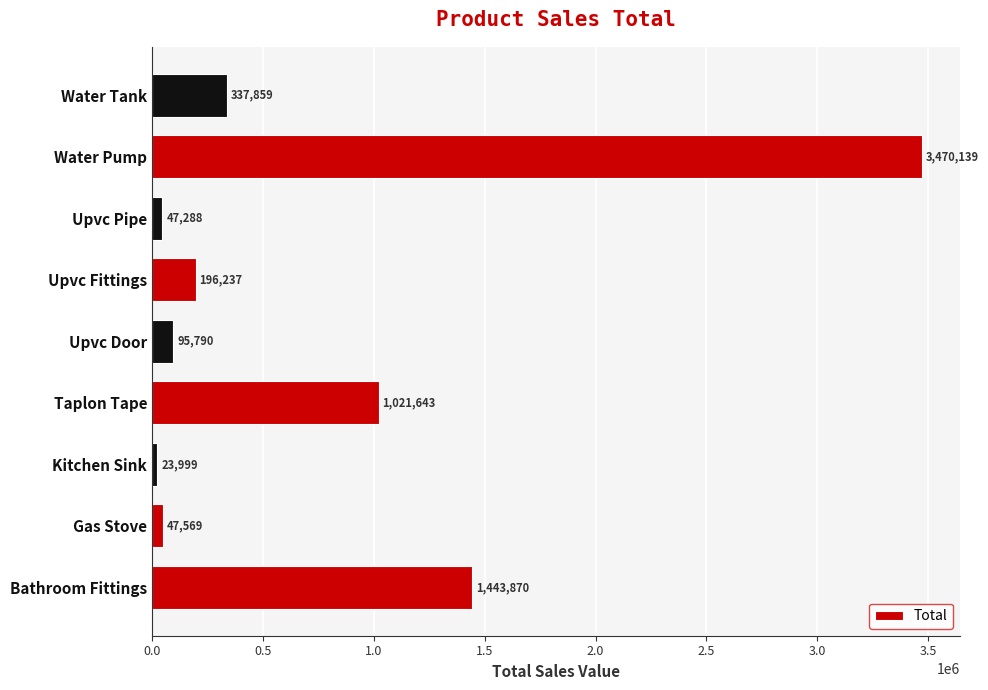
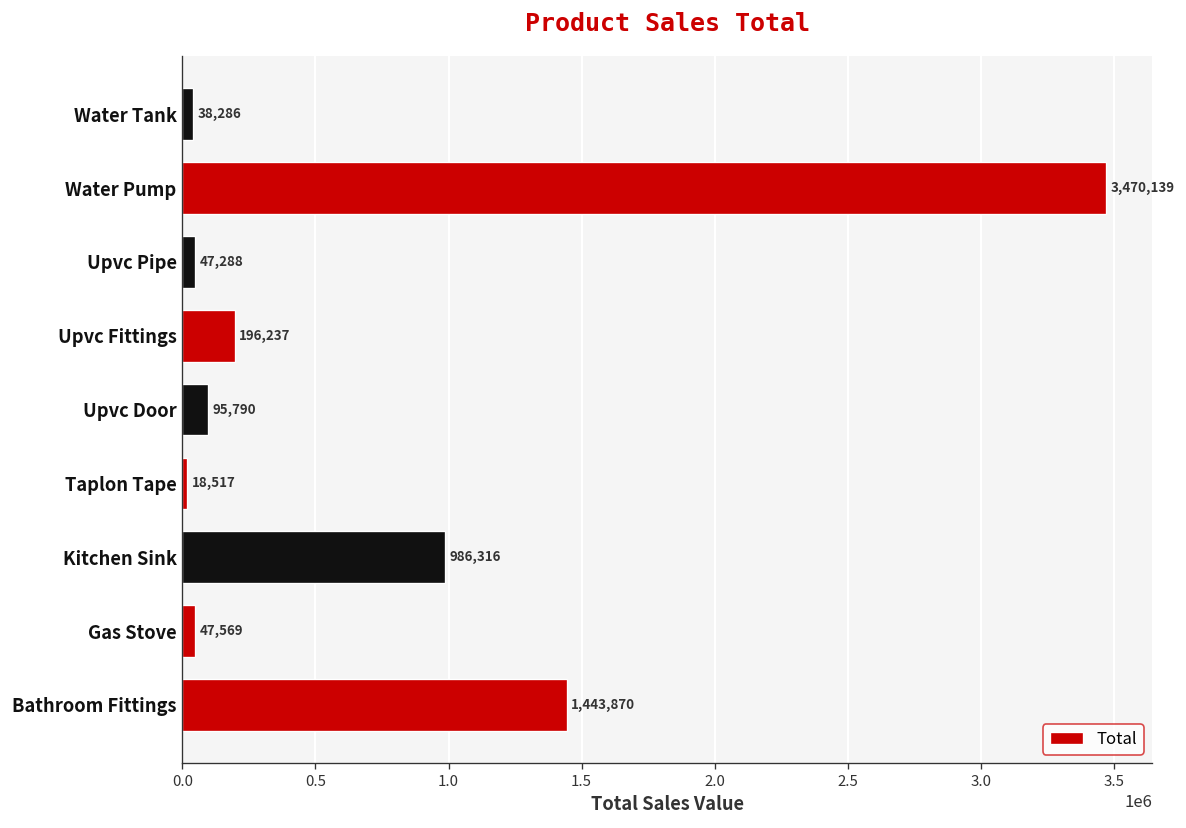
  {
-   "Water Tank": "337,859",
+   "Water Tank": "38,286",
    "Water Pump": "3,470,139",
    "Upvc Pipe": "47,288",
    "Upvc Fittings": "196,237",
    "Upvc Door": "95,790",
-   "Taplon Tape": "1,021,643",
-   "Kitchen Sink": "23,999",
+   "Taplon Tape": "18,517",
+   "Kitchen Sink": "986,316",
    "Gas Stove": "47,569",
    "Bathroom Fittings": "1,443,870"
  }
